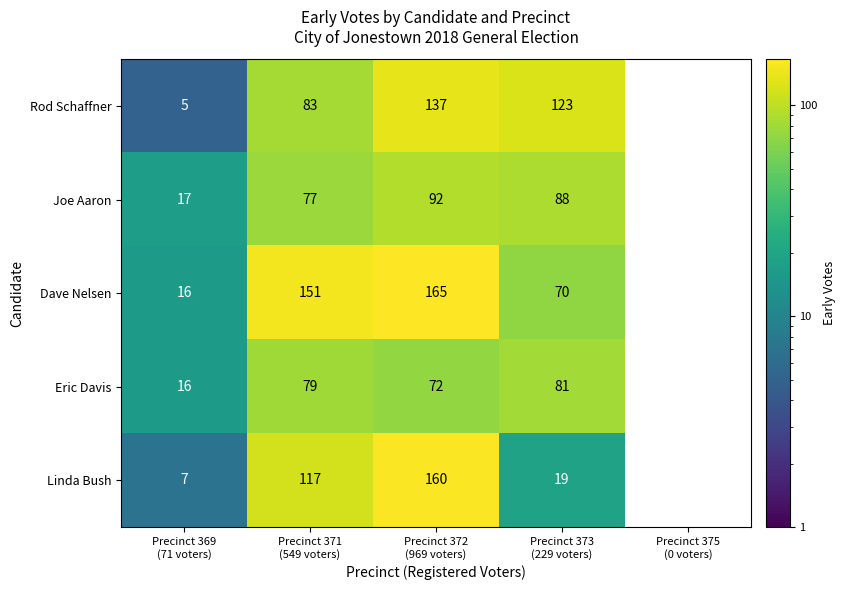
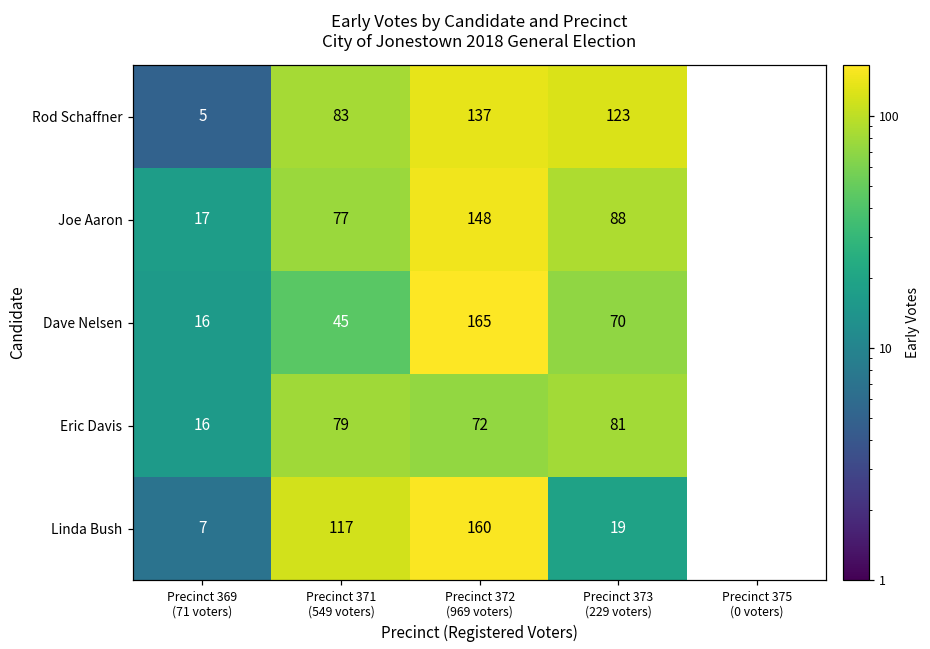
  {
    "Rod Schaffner": {
      "Precinct 369 (71 voters)": 5,
      "Precinct 371 (549 voters)": 83,
      "Precinct 372 (969 voters)": 137,
      "Precinct 373 (229 voters)": 123
    },
    "Joe Aaron": {
      "Precinct 369 (71 voters)": 17,
      "Precinct 371 (549 voters)": 77,
-     "Precinct 372 (969 voters)": 92,
+     "Precinct 372 (969 voters)": 148,
      "Precinct 373 (229 voters)": 88
    },
    "Dave Nelsen": {
      "Precinct 369 (71 voters)": 16,
-     "Precinct 371 (549 voters)": 151,
+     "Precinct 371 (549 voters)": 45,
      "Precinct 372 (969 voters)": 165,
      "Precinct 373 (229 voters)": 70
    },
    "Eric Davis": {
      "Precinct 369 (71 voters)": 16,
      "Precinct 371 (549 voters)": 79,
      "Precinct 372 (969 voters)": 72,
      "Precinct 373 (229 voters)": 81
    },
    "Linda Bush": {
      "Precinct 369 (71 voters)": 7,
      "Precinct 371 (549 voters)": 117,
      "Precinct 372 (969 voters)": 160,
      "Precinct 373 (229 voters)": 19
    }
  }
